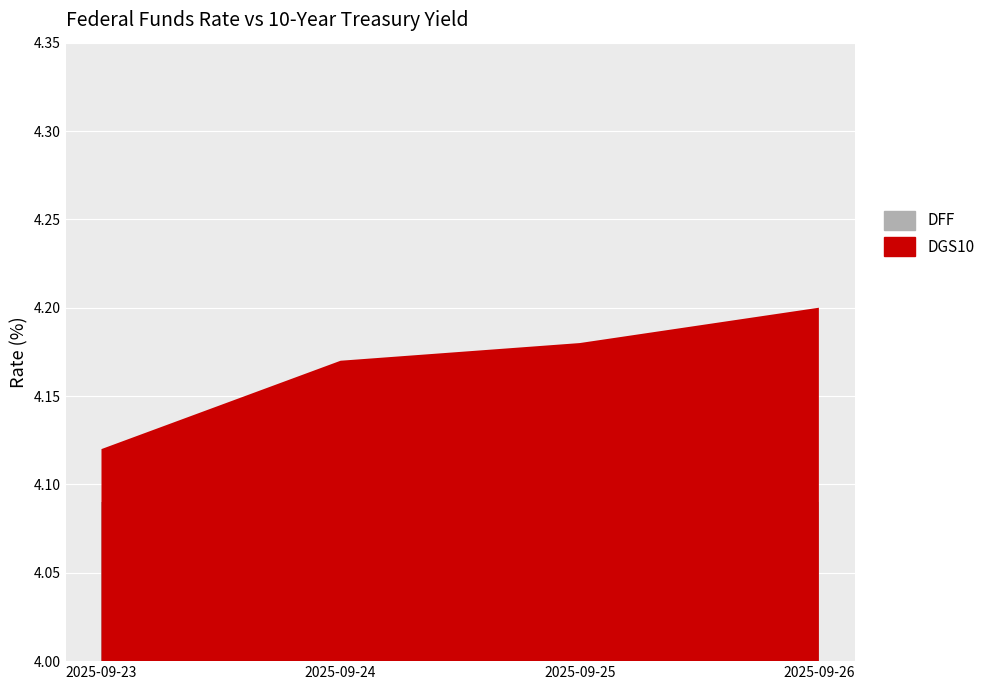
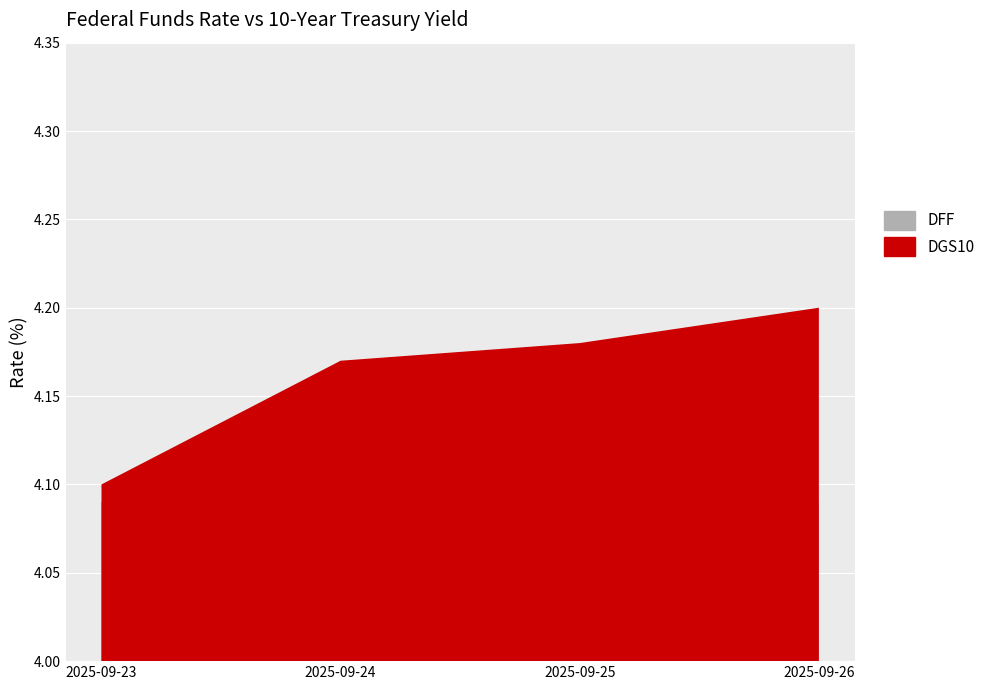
  {
    "DGS10": {
-     "2025-09-23": 4.12,
+     "2025-09-23": 4.10,
      "2025-09-24": 4.17,
      "2025-09-25": 4.18,
      "2025-09-26": 4.20
    }
  }
